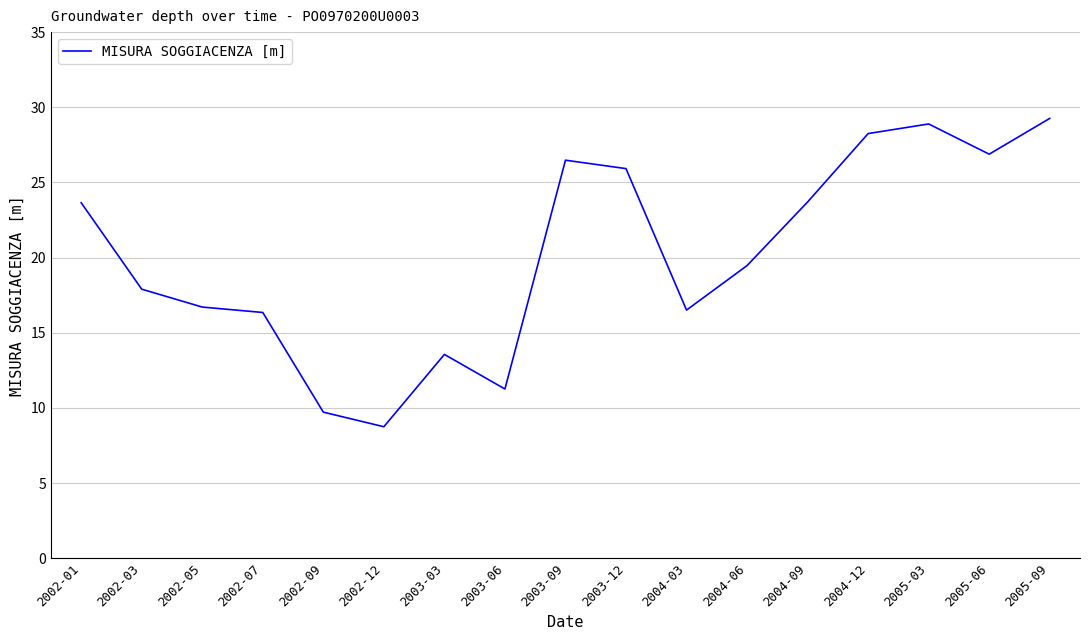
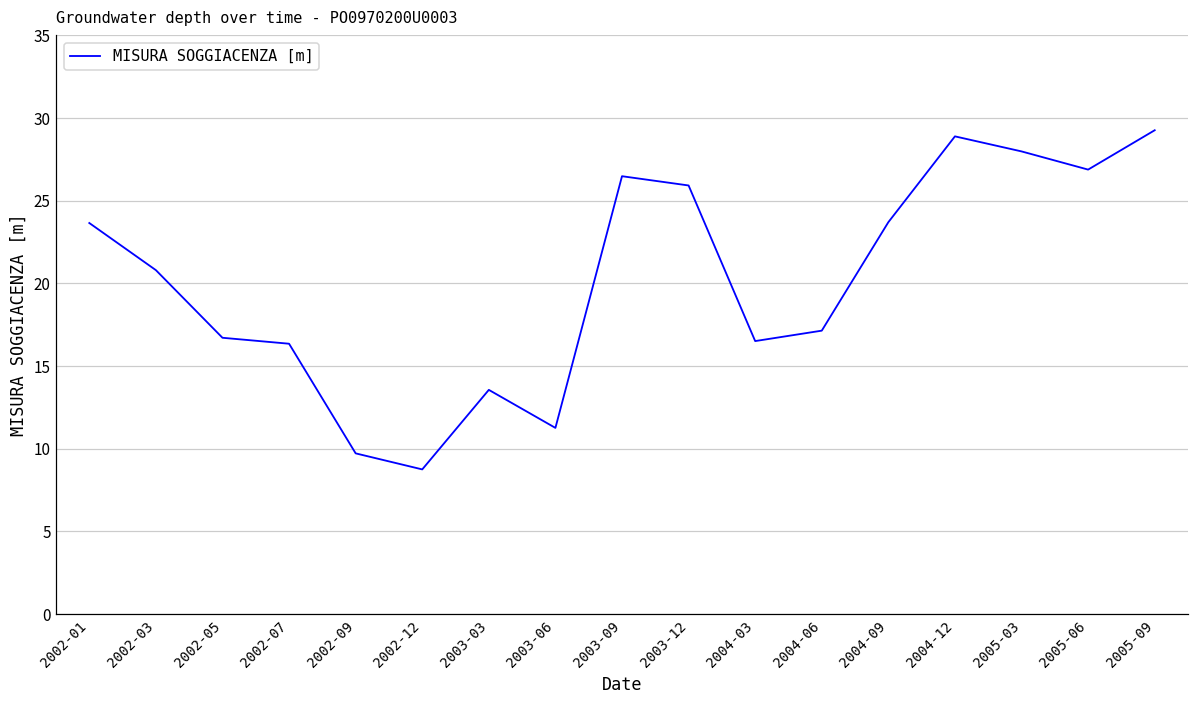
  {
    "2002-01": 23.7,
-   "2002-03": 17.9,
+   "2002-03": 20.8,
    "2002-05": 16.7,
    "2002-07": 16.4,
    "2002-09": 9.7,
    "2002-12": 8.8,
    "2003-03": 13.6,
    "2003-06": 11.3,
    "2003-09": 26.5,
    "2003-12": 25.9,
    "2004-03": 16.5,
-   "2004-06": 19.5,
+   "2004-06": 17.1,
    "2004-09": 23.7,
-   "2004-12": 28.3,
-   "2005-03": 28.9,
+   "2004-12": 28.9,
+   "2005-03": 28.0,
    "2005-06": 26.9,
    "2005-09": 29.3
  }
